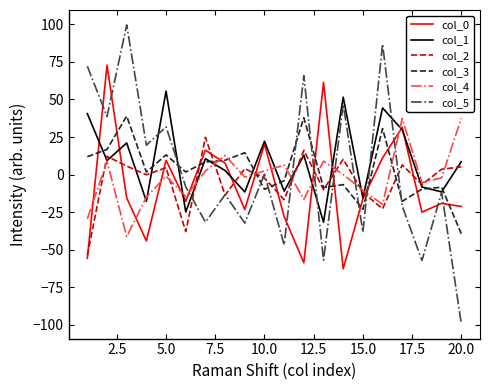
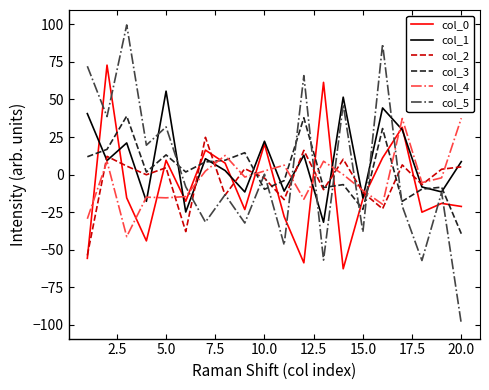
  {
    "col_4": {
-     "5.0": -1,
+     "5.0": -15,
      "10.0": 2,
      "20.0": 38
    }
  }
